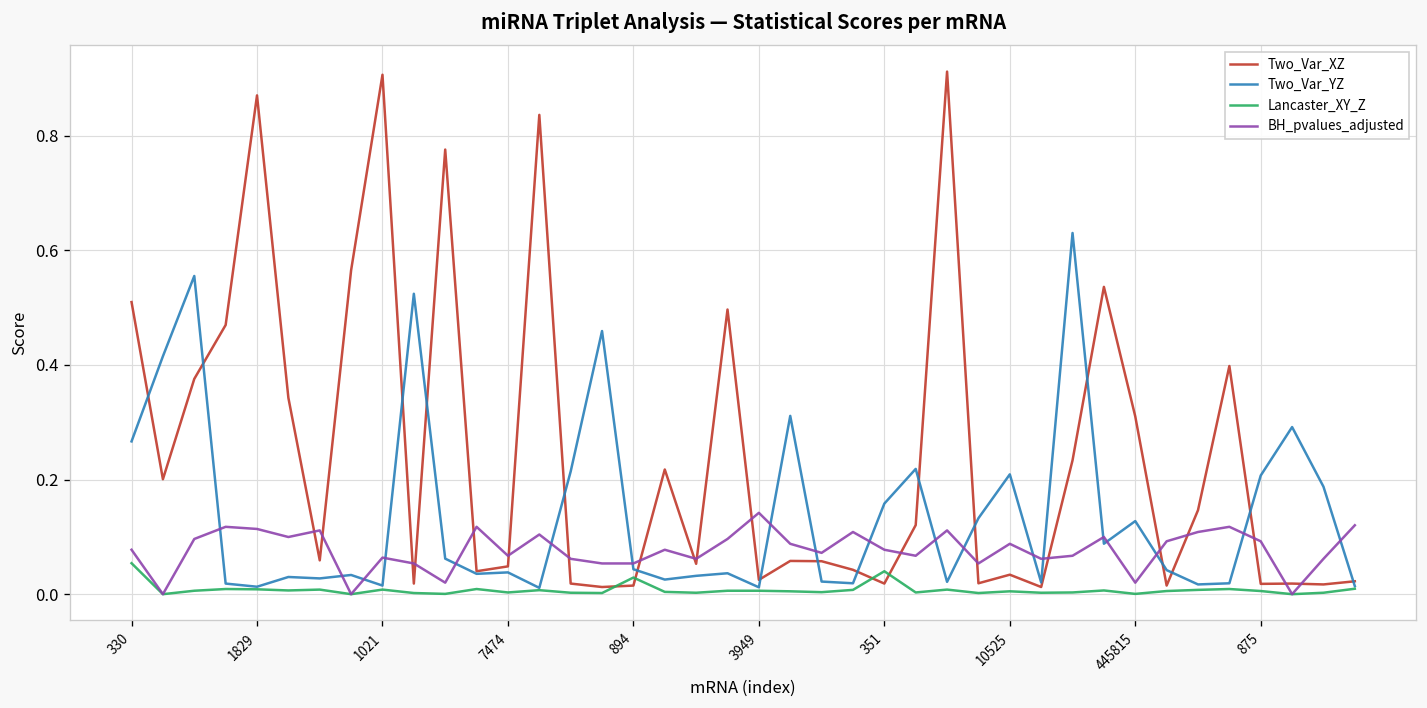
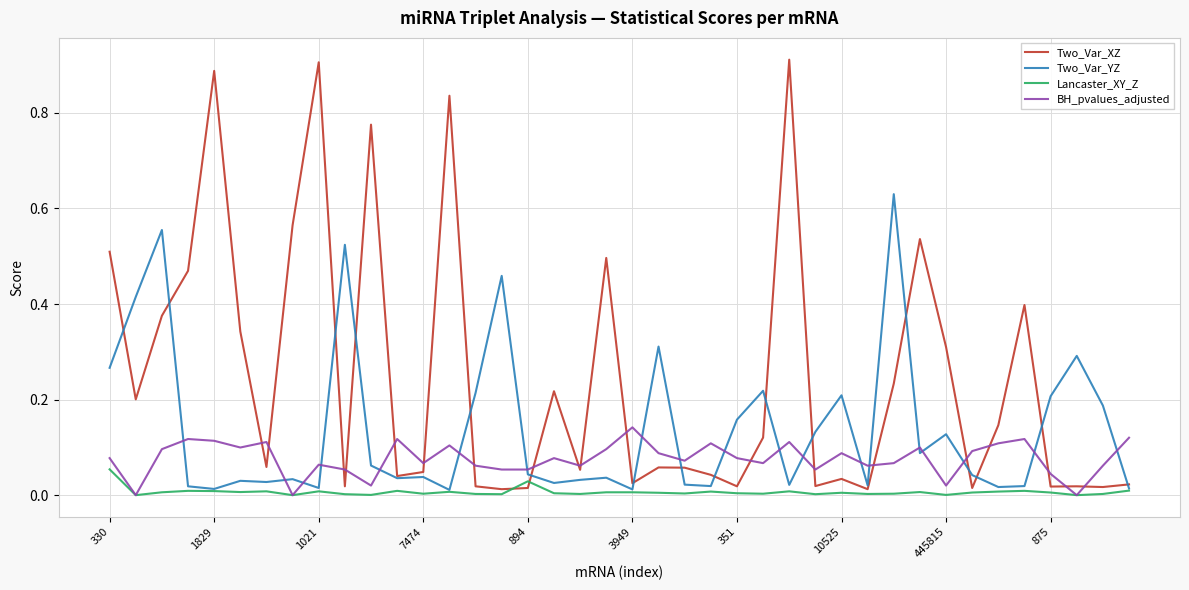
  {
    "Two_Var_XZ": {
      "330": 0.51,
-     "1829": 0.87,
+     "1829": 0.89,
      "1021": 0.91,
      "7474": 0.05,
      "894": 0.02,
      "3949": 0.03,
      "351": 0.02,
      "10525": 0.03,
      "445815": 0.31,
      "875": 0.02
    },
    "Two_Var_YZ": {
      "330": 0.27,
      "1021": 0.02,
      "7474": 0.04,
      "894": 0.04,
      "3949": 0.01,
      "351": 0.16,
      "10525": 0.21,
      "445815": 0.13,
      "875": 0.21
    },
    "Lancaster_XY_Z": {
      "330": 0.05,
      "1021": 0.01,
      "7474": 0.00,
      "894": 0.03,
      "3949": 0.01,
-     "351": 0.04,
+     "351": 0.00,
      "10525": 0.01,
      "445815": 0.00,
      "875": 0.01
    },
    "BH_pvalues_adjusted": {
      "330": 0.08,
      "1829": 0.11,
      "1021": 0.06,
      "7474": 0.07,
      "894": 0.05,
      "3949": 0.14,
      "351": 0.08,
      "10525": 0.09,
      "445815": 0.02,
-     "875": 0.09
+     "875": 0.04
    }
  }
